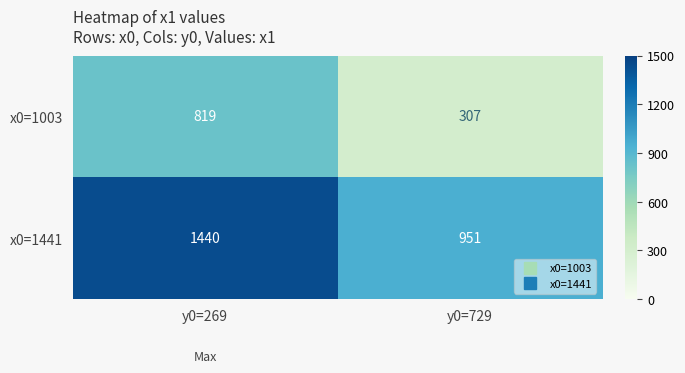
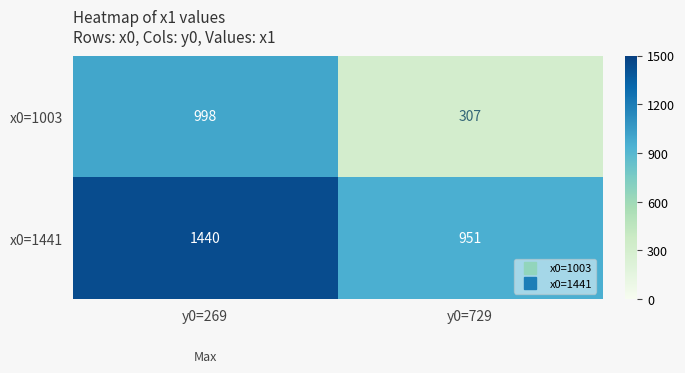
  {
    "x0=1003": {
-     "y0=269": 819,
+     "y0=269": 998,
      "y0=729": 307
    },
    "x0=1441": {
      "y0=269": 1440,
      "y0=729": 951
    }
  }
